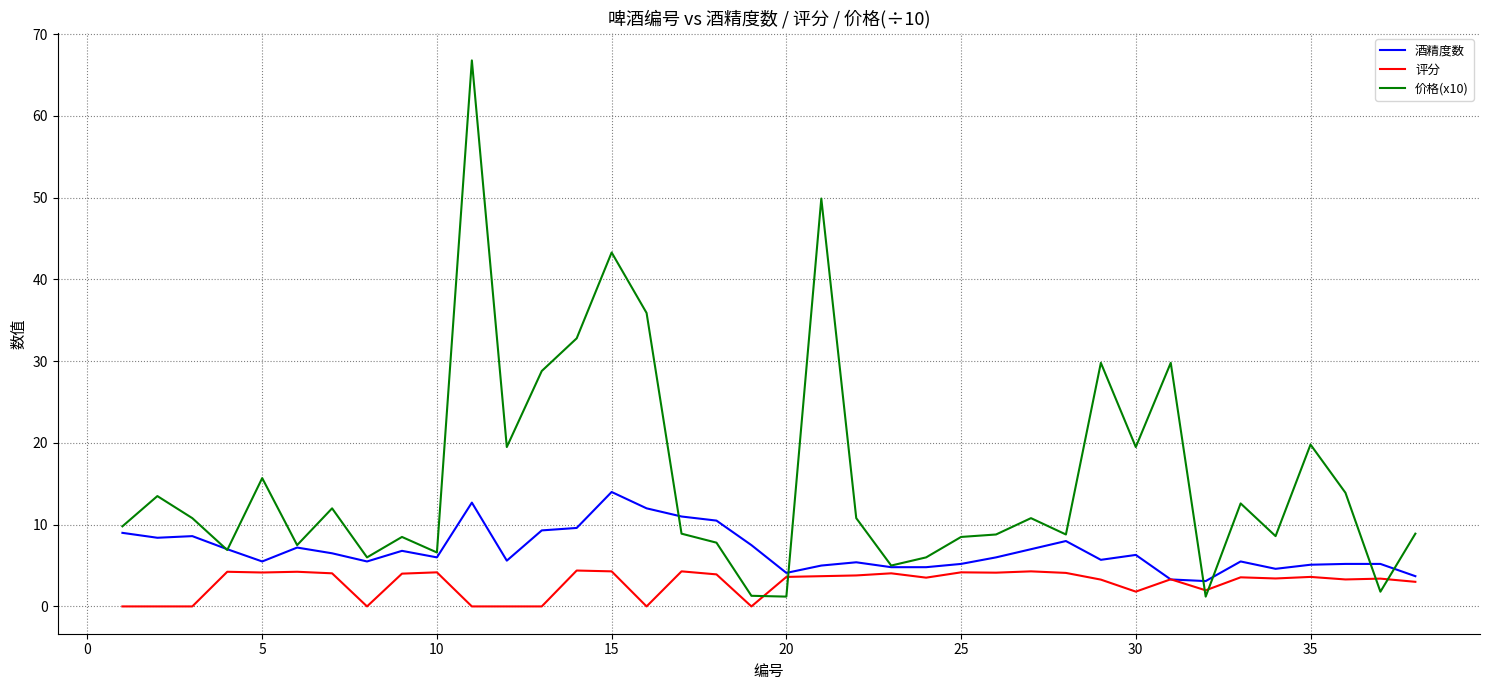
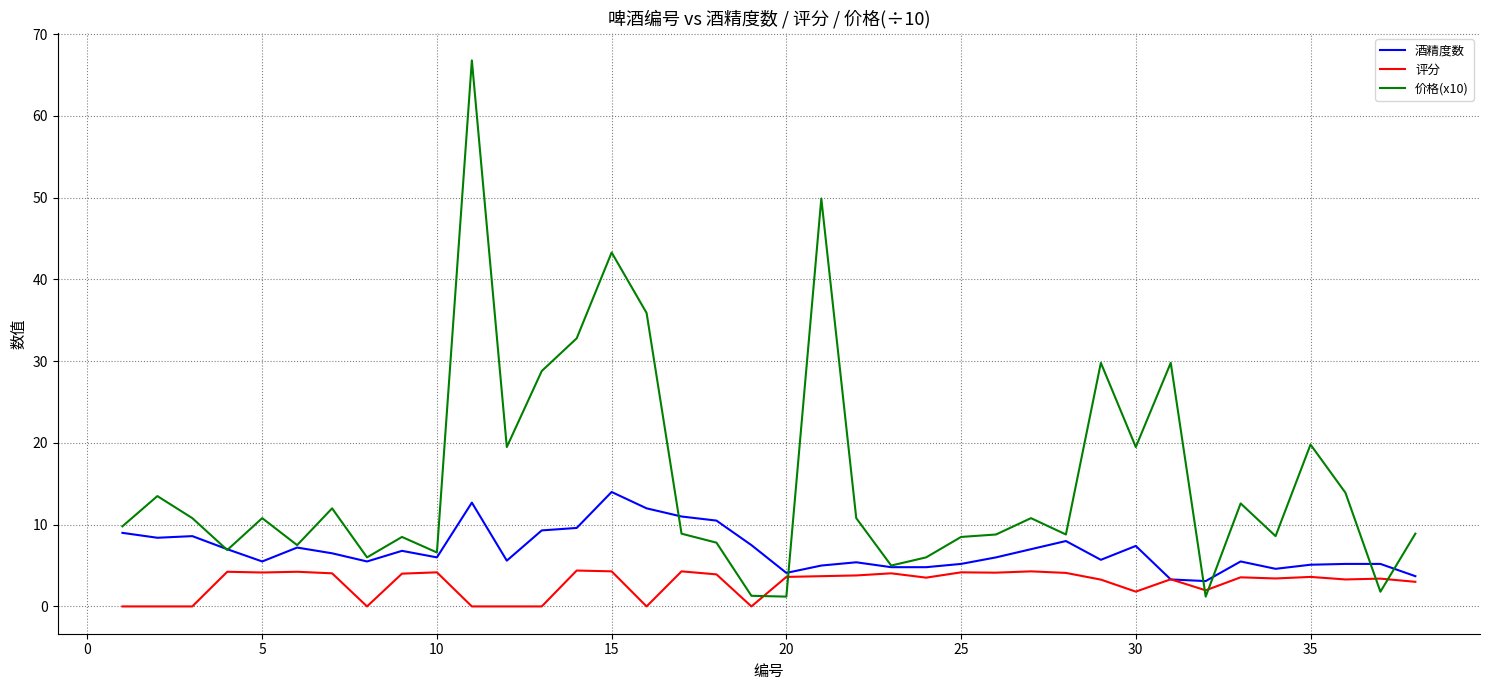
  {
    "酒精度数": {
      "5": 6,
      "10": 6,
      "15": 14,
      "20": 4,
      "25": 5,
-     "30": 6,
+     "30": 7,
      "35": 5
    },
    "评分": {
      "5": 4,
      "10": 4,
      "15": 4,
      "20": 4,
      "25": 4,
      "30": 2,
      "35": 4
    },
    "价格(x10)": {
-     "5": 16,
+     "5": 11,
      "10": 7,
      "15": 43,
      "20": 1,
      "25": 9,
      "30": 20,
      "35": 20
    }
  }
